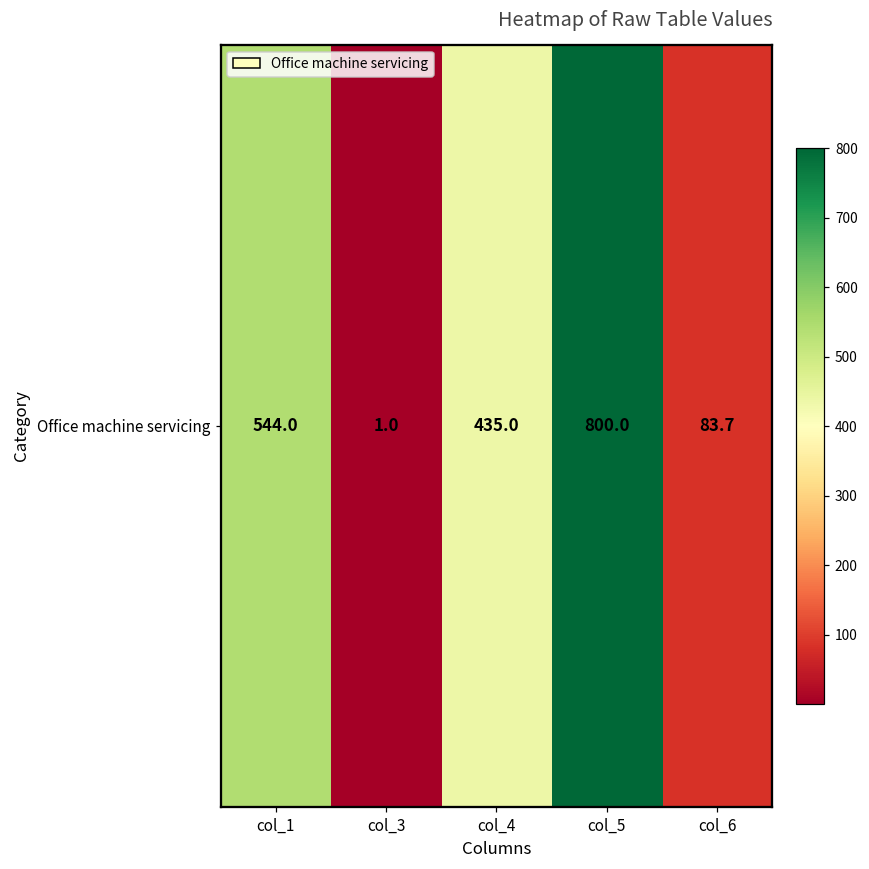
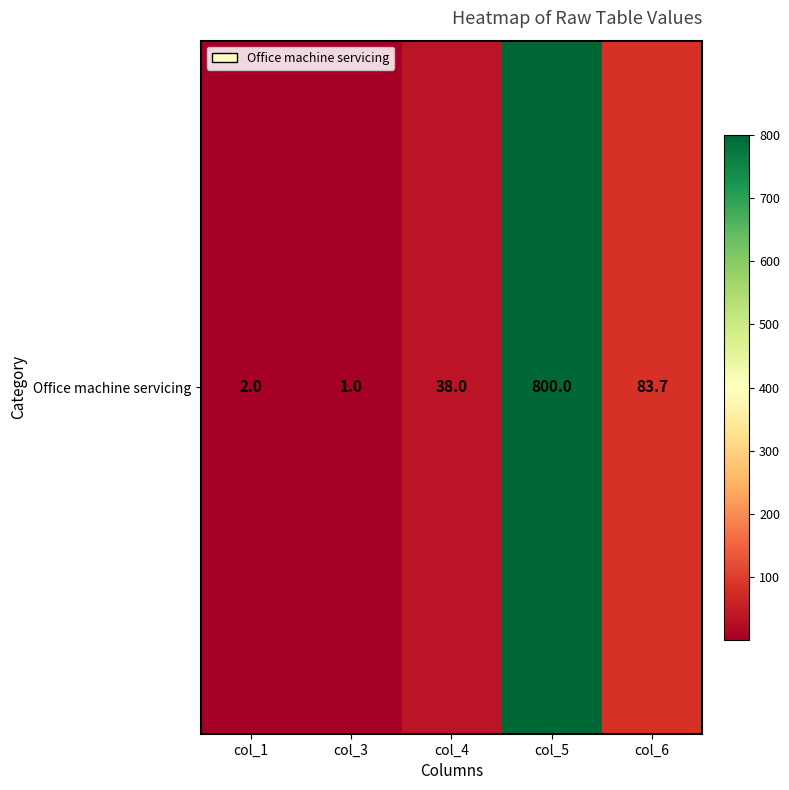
  {
    "Office machine servicing": {
-     "col_1": 544.0,
+     "col_1": 2.0,
      "col_3": 1.0,
-     "col_4": 435.0,
+     "col_4": 38.0,
      "col_5": 800.0,
      "col_6": 83.7
    }
  }
